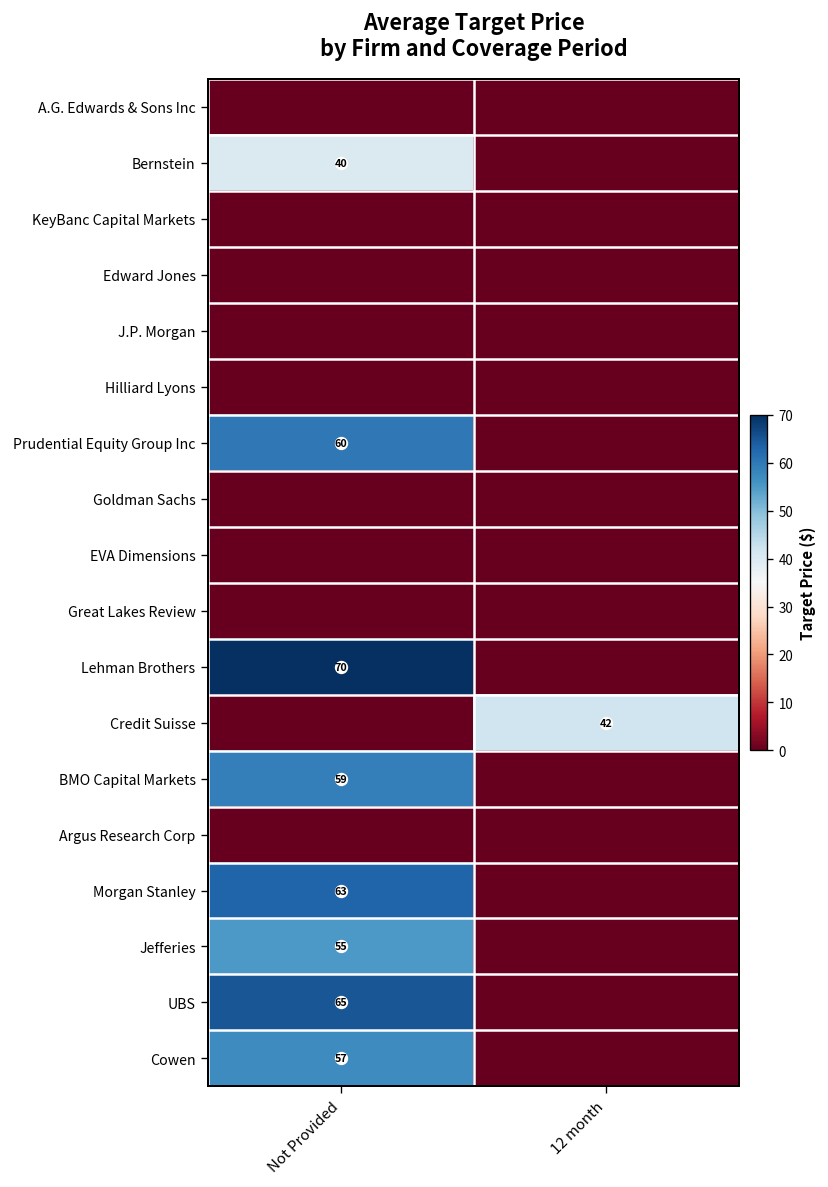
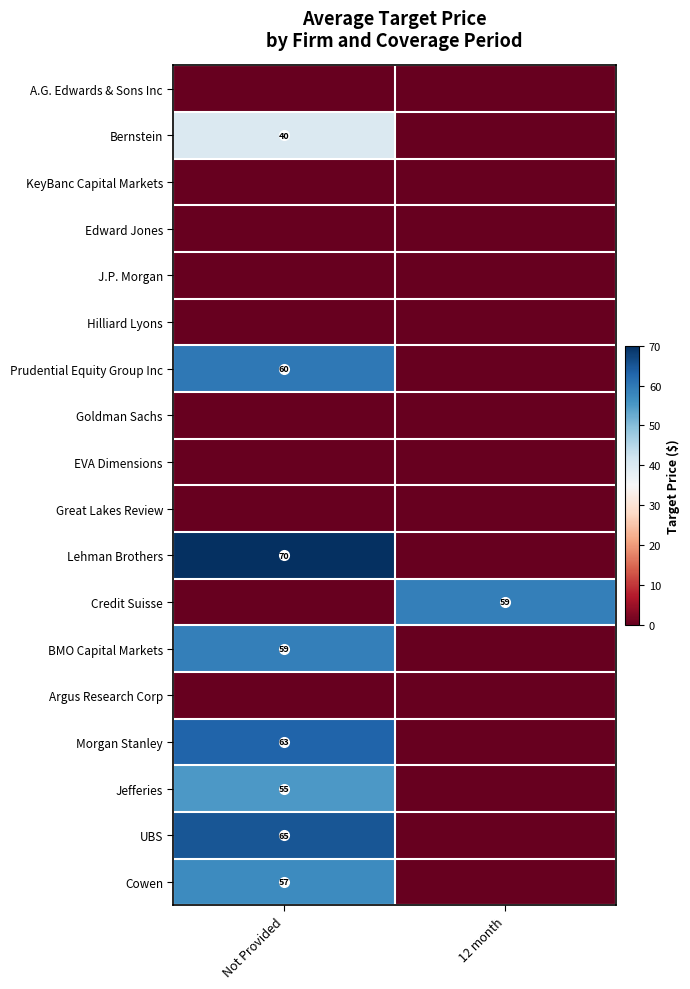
  {
    "Credit Suisse": {
-     "12 month": 42
+     "12 month": 59
    }
  }
